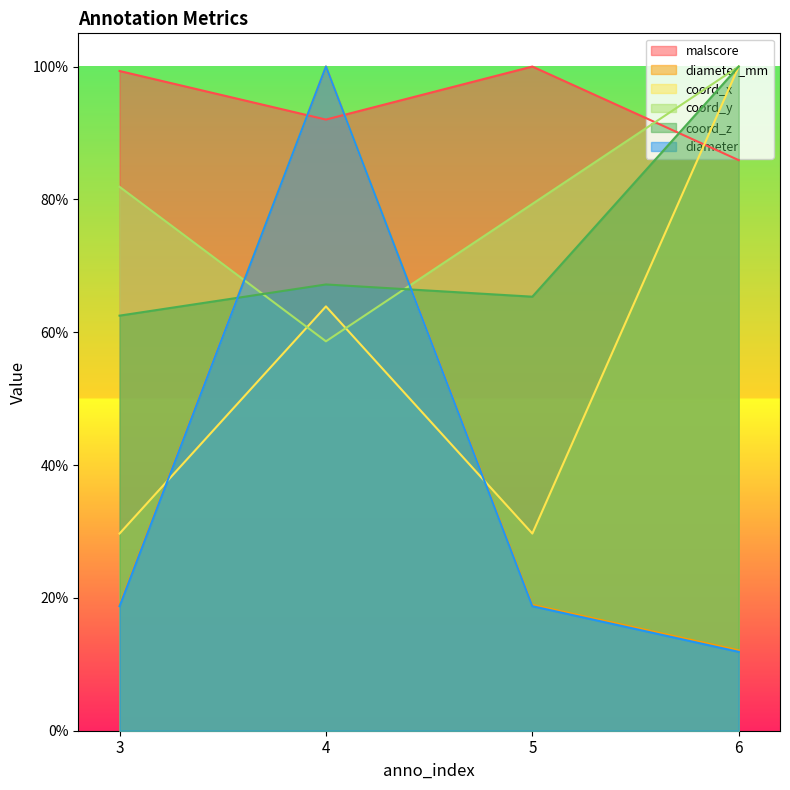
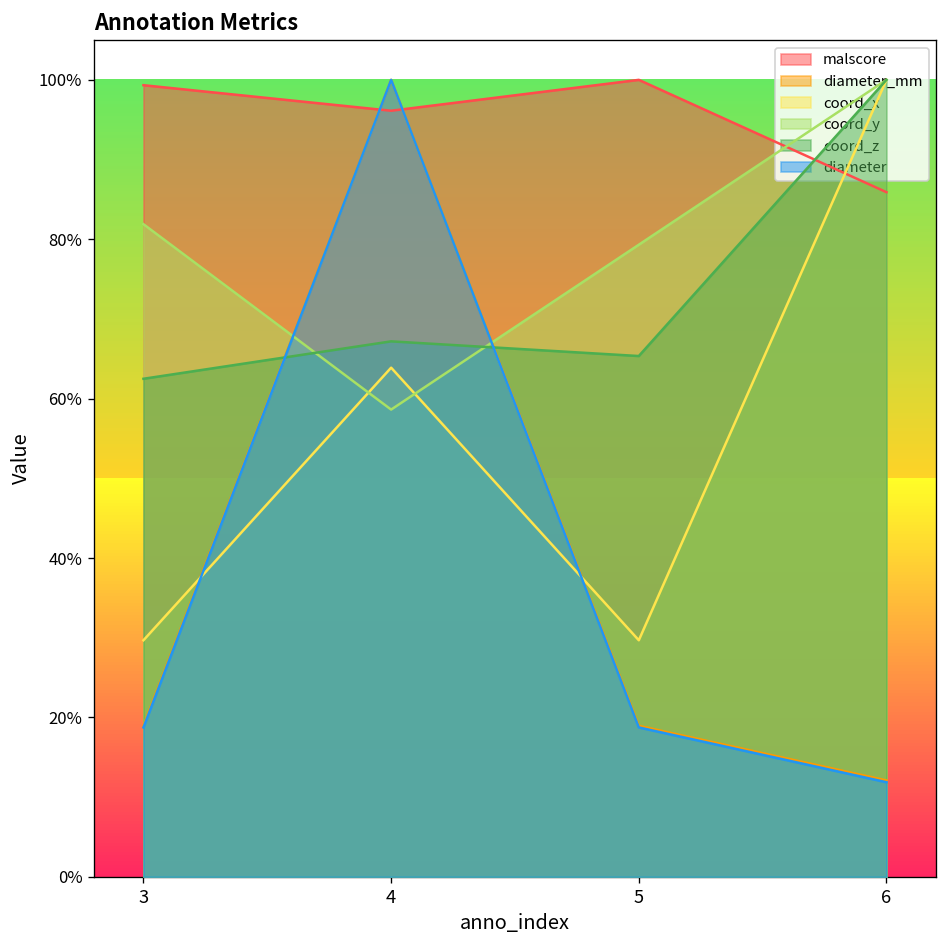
  {
    "malscore": {
      "3": "99%",
-     "4": "92%",
+     "4": "96%",
      "5": "100%",
      "6": "86%"
    },
    "coord_x": {
      "3": "30%",
      "4": "64%",
      "5": "30%"
    },
    "coord_y": {
      "3": "82%",
      "4": "59%",
      "5": "79%"
    },
    "coord_z": {
      "3": "62%",
      "4": "67%",
      "5": "65%"
    }
  }
